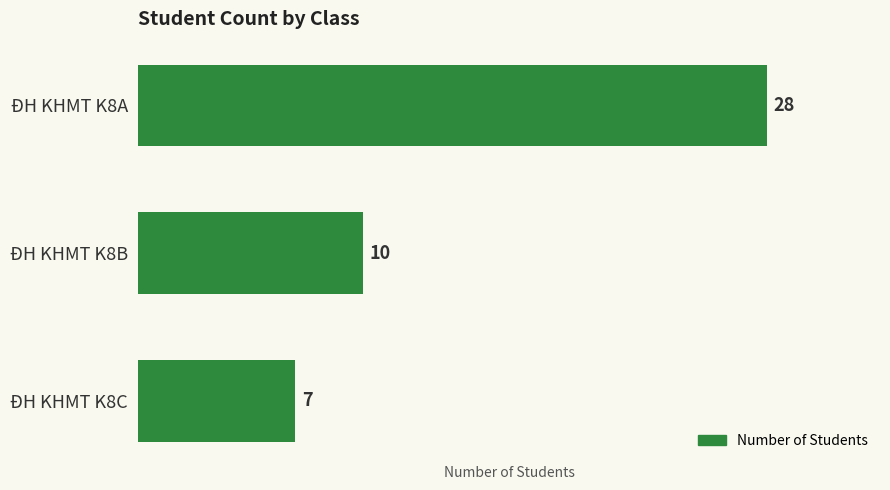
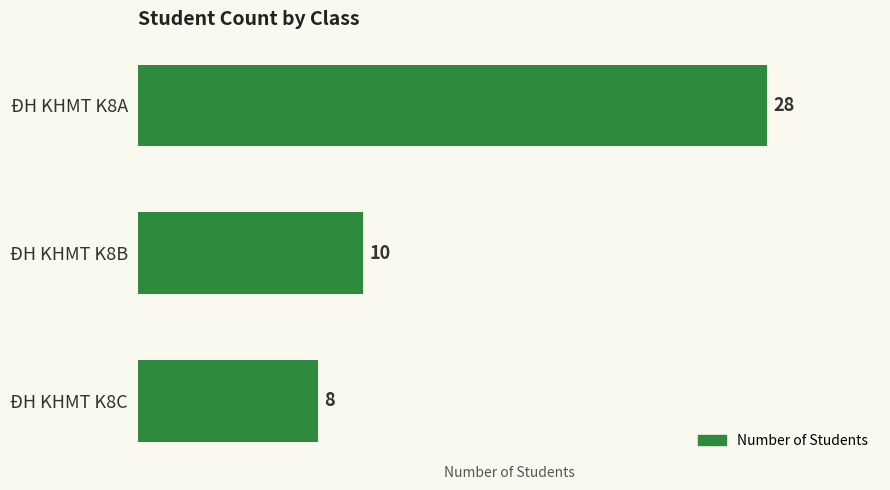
  {
    "ĐH KHMT K8A": 28,
    "ĐH KHMT K8B": 10,
-   "ĐH KHMT K8C": 7
+   "ĐH KHMT K8C": 8
  }
